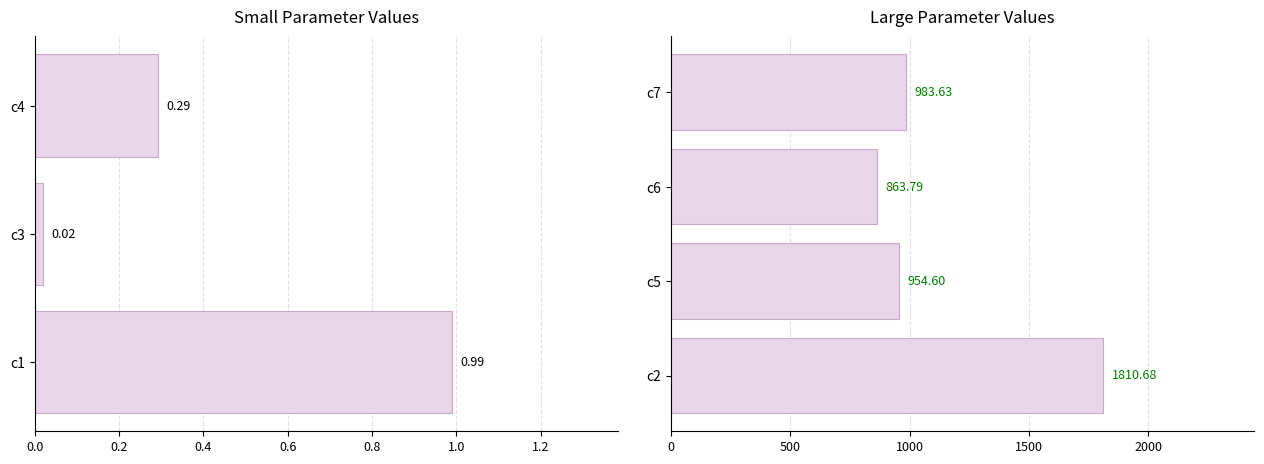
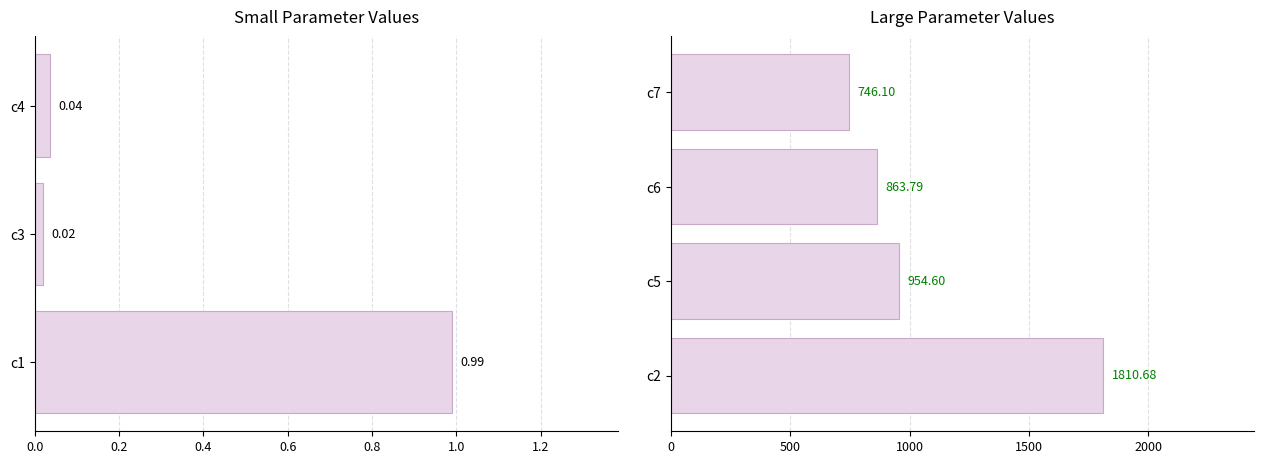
  {
    "Small Parameter Values": {
-     "c4": 0.29,
+     "c4": 0.04,
      "c3": 0.02,
      "c1": 0.99
    },
    "Large Parameter Values": {
-     "c7": 983.63,
+     "c7": 746.10,
      "c6": 863.79,
      "c5": 954.60,
      "c2": 1810.68
    }
  }
